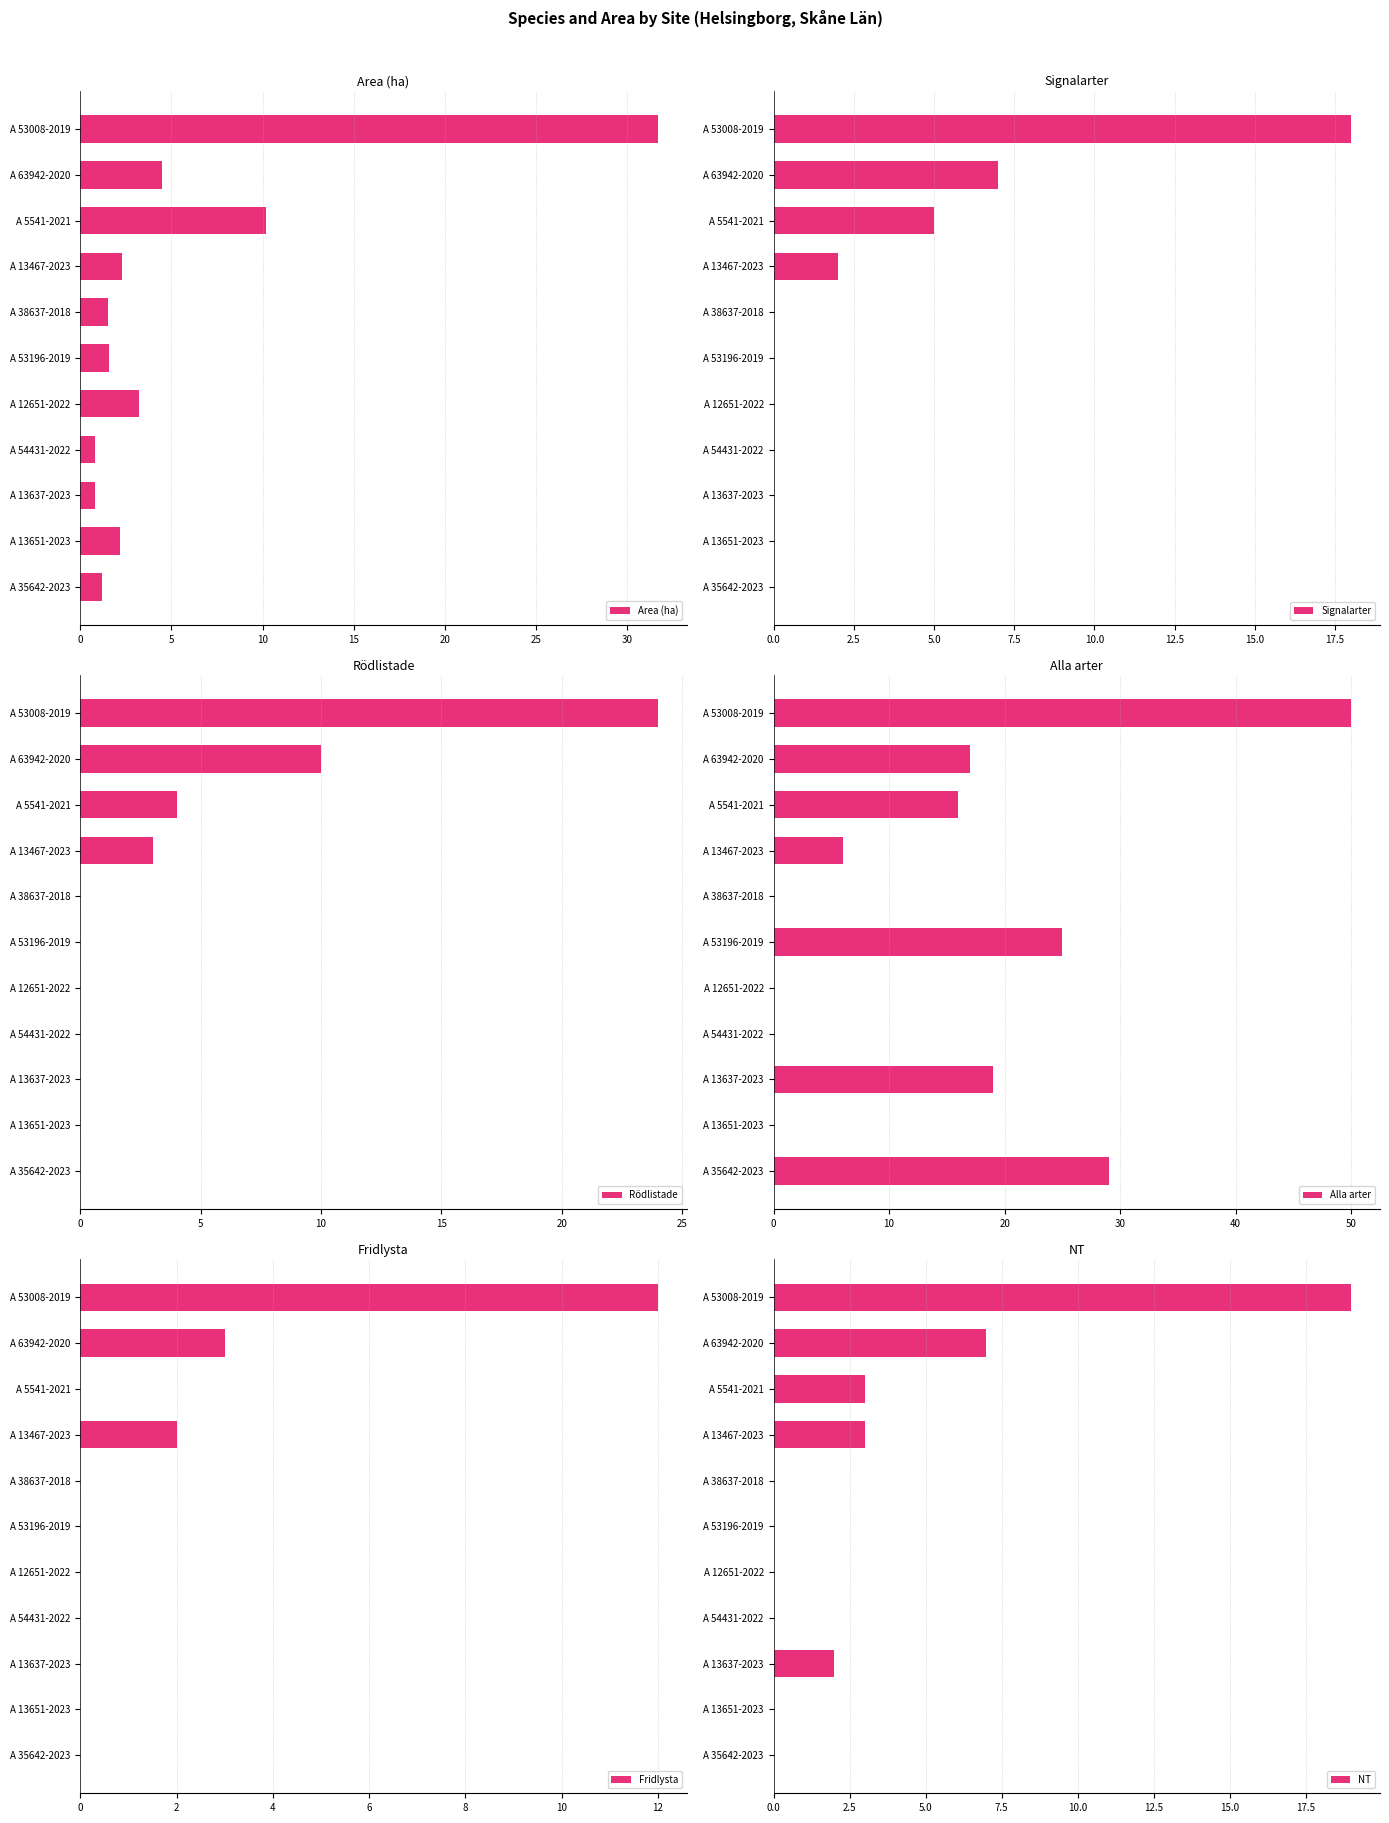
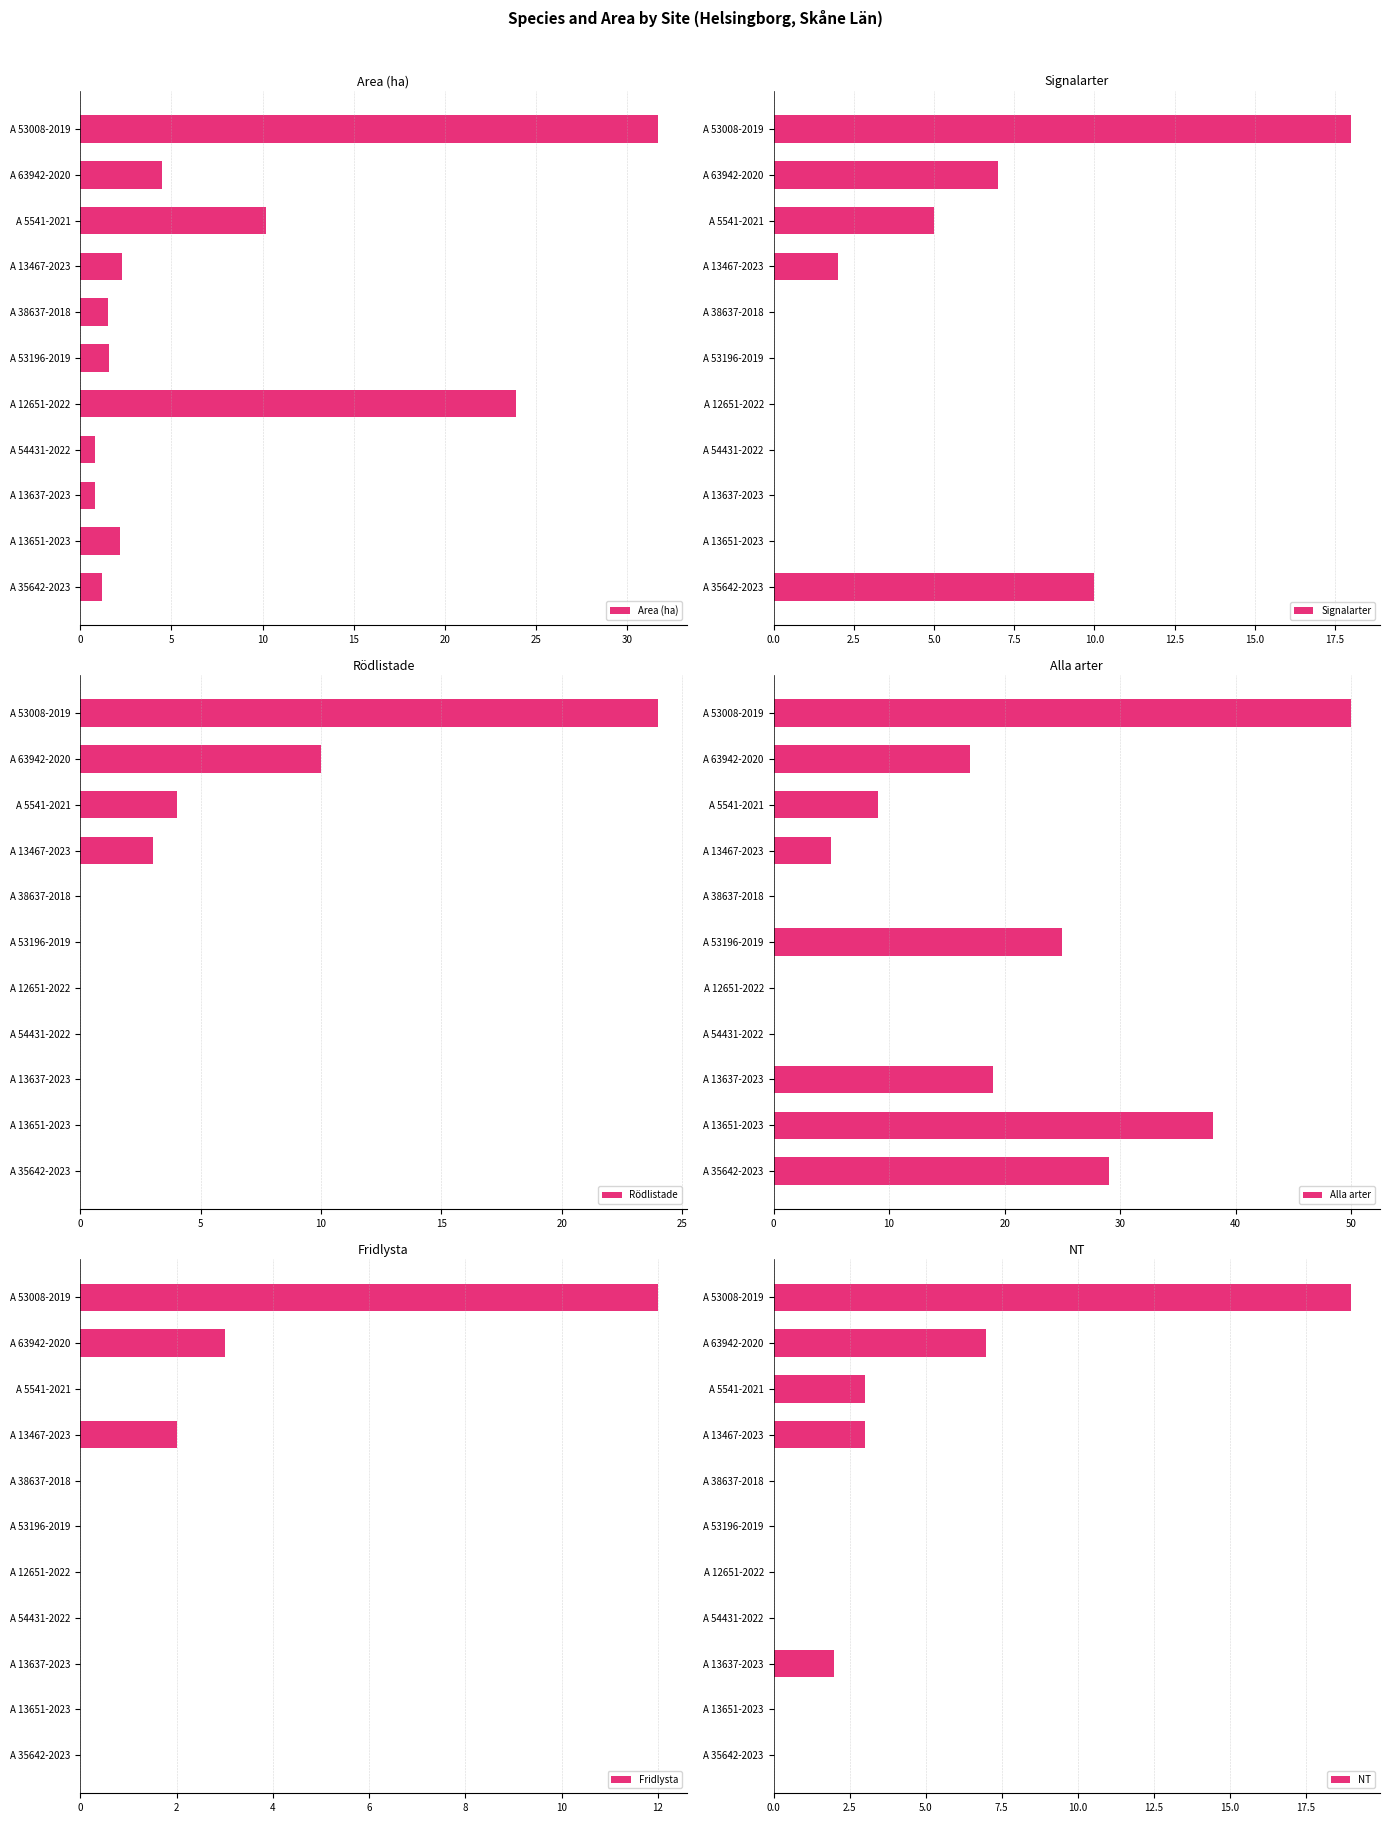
  {
    "Area (ha)": {
      "A 53008-2019": 31.7,
      "A 63942-2020": 4.5,
      "A 5541-2021": 10.2,
      "A 13467-2023": 2.3,
      "A 38637-2018": 1.5,
      "A 53196-2019": 1.6,
-     "A 12651-2022": 3.2,
+     "A 12651-2022": 23.9,
      "A 54431-2022": 0.8,
      "A 13637-2023": 0.8,
      "A 13651-2023": 2.2,
      "A 35642-2023": 1.2
    },
    "Signalarter": {
      "A 53008-2019": 18,
      "A 63942-2020": 7,
      "A 5541-2021": 5,
      "A 13467-2023": 2,
      "A 38637-2018": 0,
      "A 53196-2019": 0,
      "A 12651-2022": 0,
      "A 54431-2022": 0,
      "A 13637-2023": 0,
      "A 13651-2023": 0,
-     "A 35642-2023": 0
+     "A 35642-2023": 10
    },
    "Rödlistade": {
      "A 53008-2019": 24.0,
      "A 63942-2020": 10.0,
      "A 5541-2021": 4.0,
      "A 13467-2023": 3.0,
      "A 38637-2018": 0.0,
      "A 53196-2019": 0.0,
      "A 12651-2022": 0.0,
      "A 54431-2022": 0.0,
      "A 13637-2023": 0.0,
      "A 13651-2023": 0.0,
      "A 35642-2023": 0.0
    },
    "Alla arter": {
      "A 53008-2019": 50,
      "A 63942-2020": 17,
-     "A 5541-2021": 16,
-     "A 13467-2023": 6,
+     "A 5541-2021": 9,
+     "A 13467-2023": 5,
      "A 38637-2018": 0,
      "A 53196-2019": 25,
      "A 12651-2022": 0,
      "A 54431-2022": 0,
      "A 13637-2023": 19,
-     "A 13651-2023": 0,
+     "A 13651-2023": 38,
      "A 35642-2023": 29
    },
    "Fridlysta": {
      "A 53008-2019": 12.0,
      "A 63942-2020": 3.0,
      "A 5541-2021": 0.0,
      "A 13467-2023": 2.0,
      "A 38637-2018": 0.0,
      "A 53196-2019": 0.0,
      "A 12651-2022": 0.0,
      "A 54431-2022": 0.0,
      "A 13637-2023": 0.0,
      "A 13651-2023": 0.0,
      "A 35642-2023": 0.0
    },
    "NT": {
      "A 53008-2019": 19.0,
      "A 63942-2020": 7.0,
      "A 5541-2021": 3.0,
      "A 13467-2023": 3.0,
      "A 38637-2018": 0.0,
      "A 53196-2019": 0.0,
      "A 12651-2022": 0.0,
      "A 54431-2022": 0.0,
      "A 13637-2023": 2.0,
      "A 13651-2023": 0.0,
      "A 35642-2023": 0.0
    }
  }
